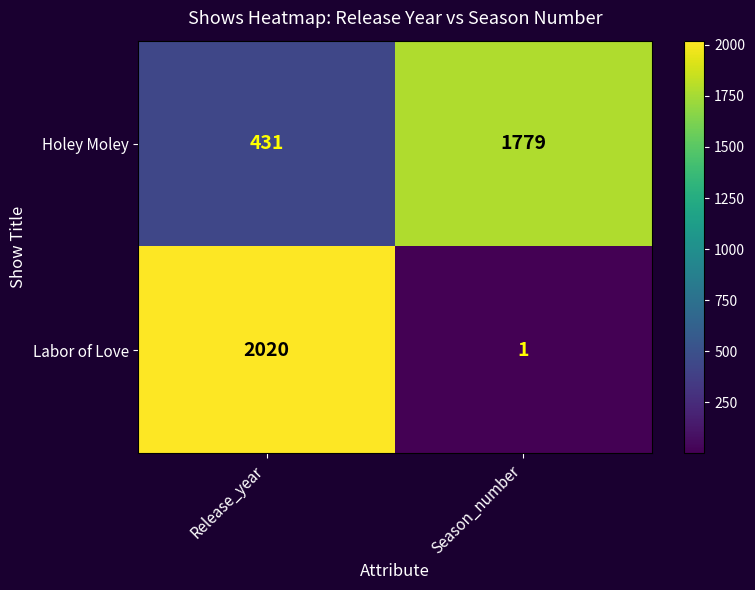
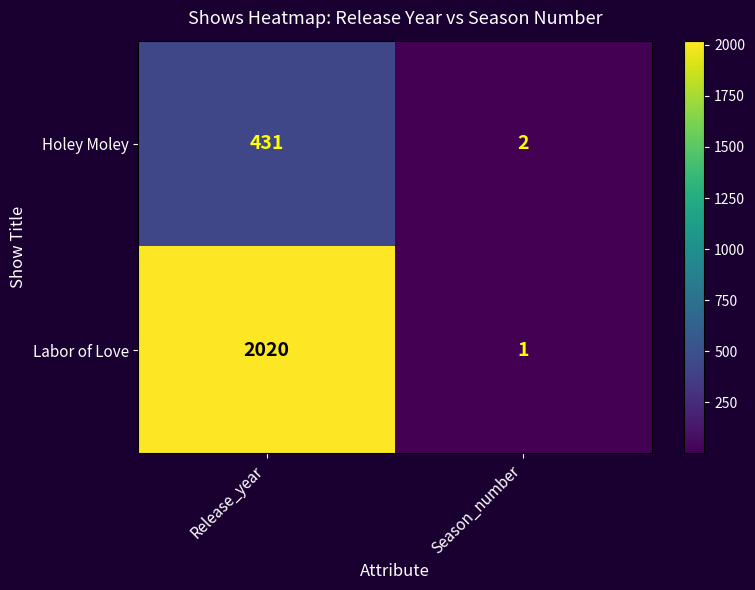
  {
    "Holey Moley": {
      "Release_year": 431,
-     "Season_number": 1779
+     "Season_number": 2
    },
    "Labor of Love": {
      "Release_year": 2020,
      "Season_number": 1
    }
  }
